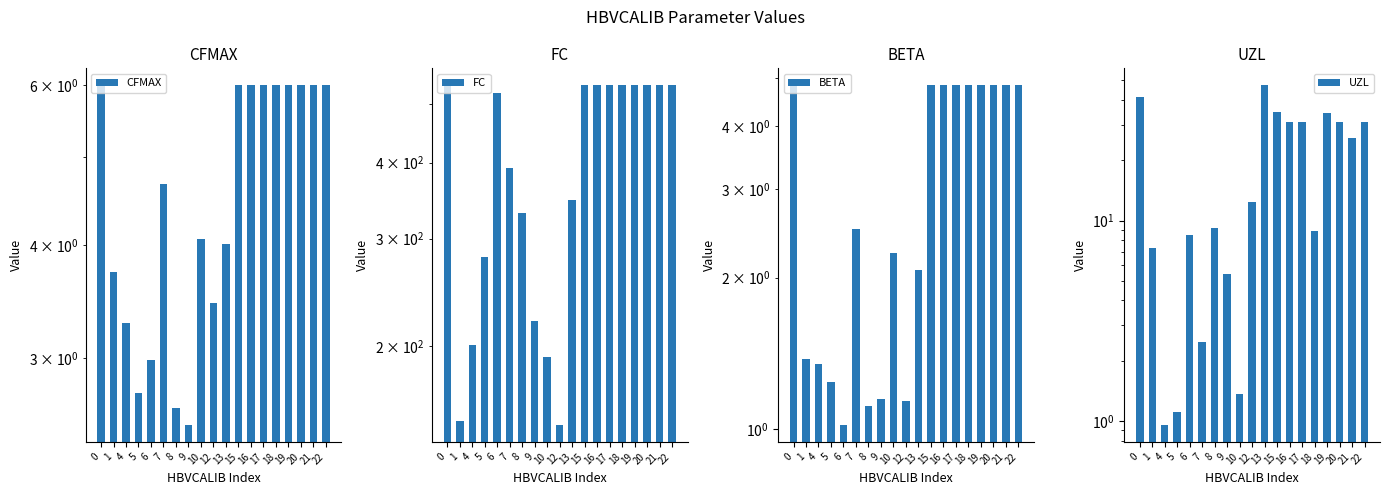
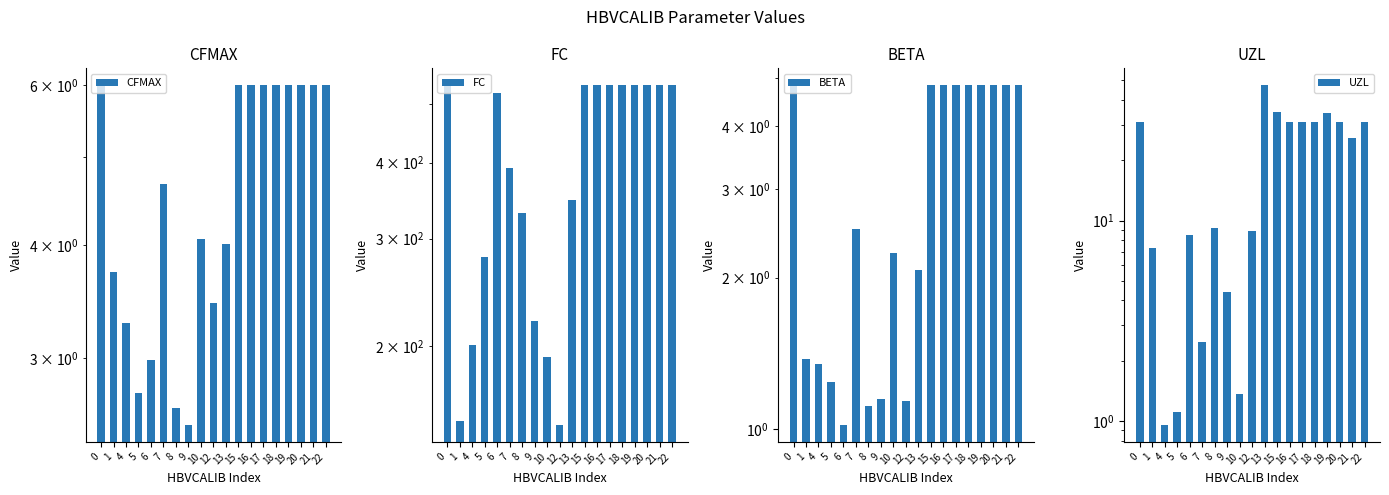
  {
    "UZL": {
-     "0": 41,
+     "0": 31,
      "1": 7.3,
      "4": 1.0,
      "5": 1.1,
      "6": 8.5,
      "7": 2.5,
      "8": 9,
-     "9": 5.4,
+     "9": 4.4,
      "10": 1.4,
-     "12": 12,
+     "12": 9,
      "13": 47,
      "15": 35,
      "16": 31,
      "17": 31,
-     "18": 9,
+     "18": 31,
      "19": 35,
      "20": 31,
      "21": 26,
      "22": 31
    }
  }
